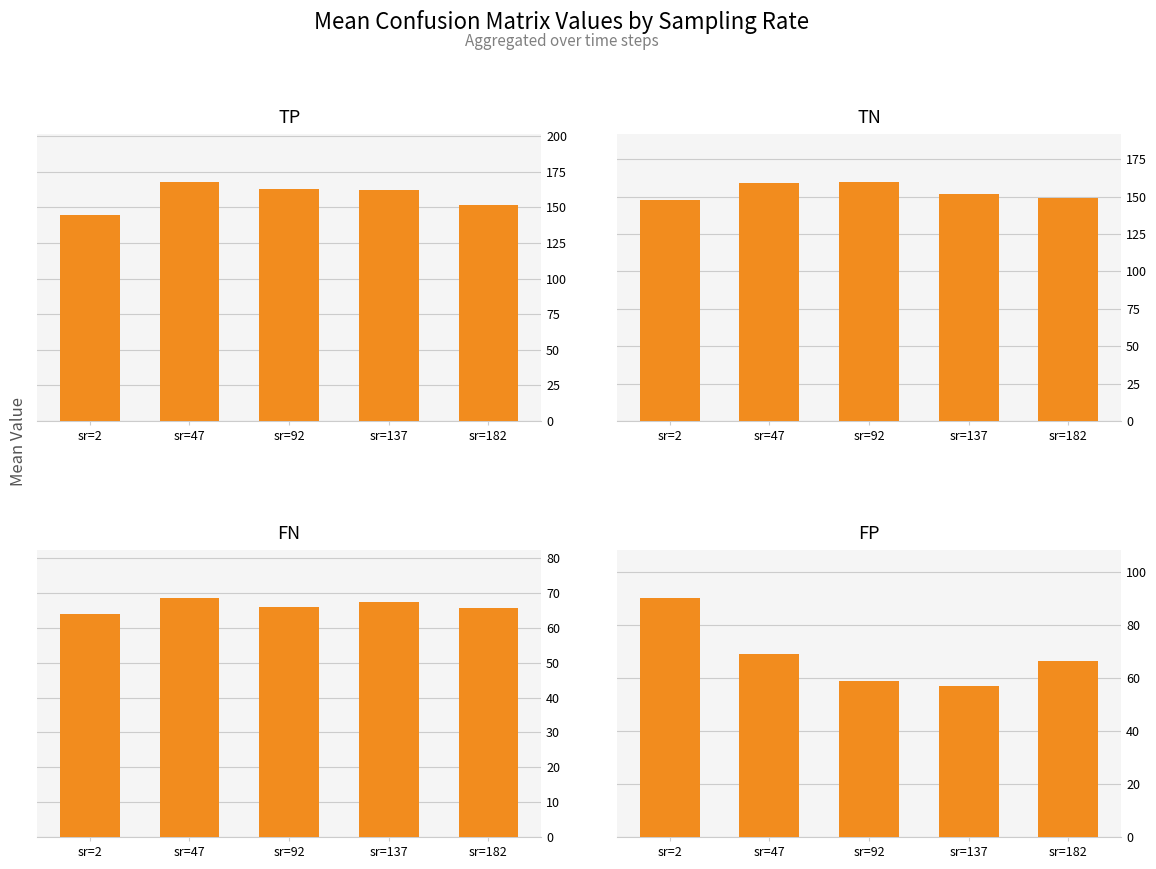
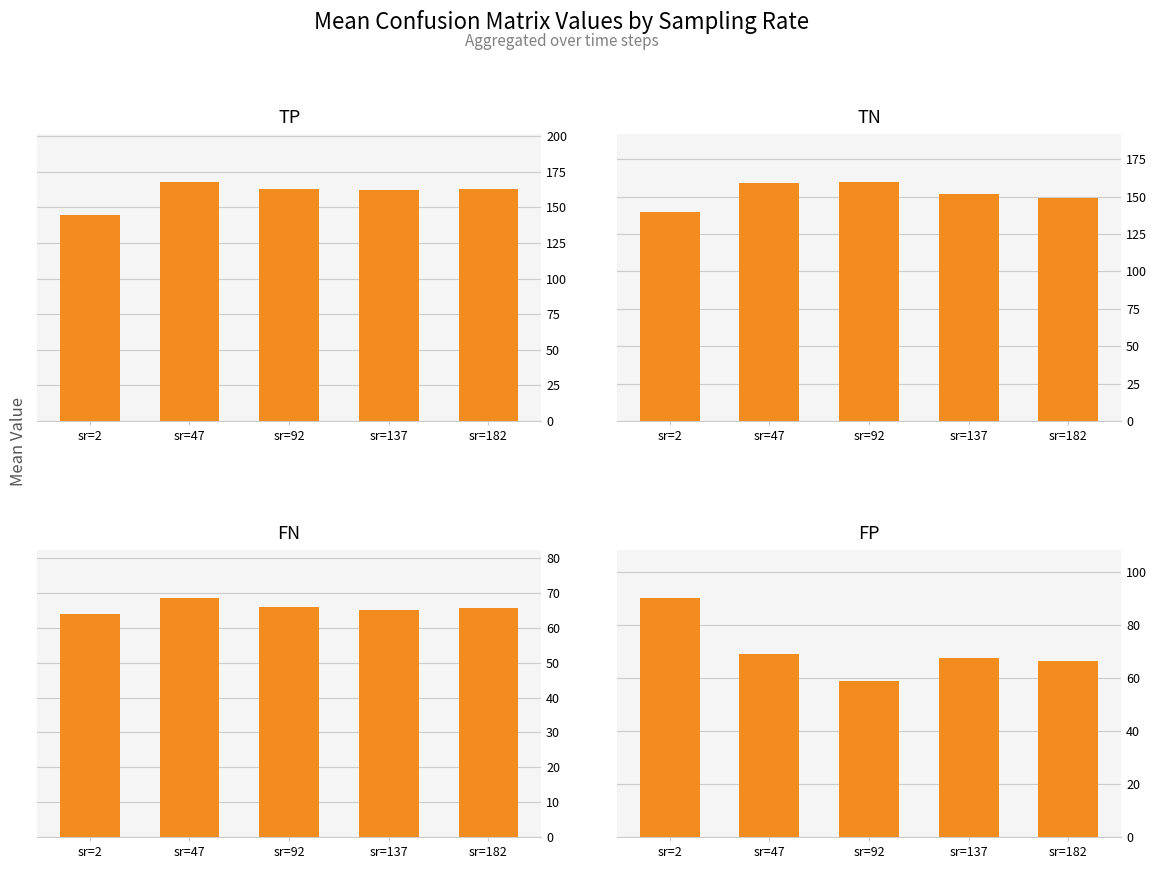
  {
    "TP": {
      "sr=2": 145,
      "sr=47": 168,
      "sr=92": 163,
      "sr=137": 162,
-     "sr=182": 152
+     "sr=182": 163
    },
    "TN": {
-     "sr=2": 148,
+     "sr=2": 139,
      "sr=47": 159,
      "sr=92": 160,
      "sr=137": 152,
      "sr=182": 149
    },
    "FN": {
      "sr=2": 64,
      "sr=47": 69,
      "sr=92": 66,
-     "sr=137": 67,
+     "sr=137": 65,
      "sr=182": 66
    },
    "FP": {
      "sr=2": 90,
      "sr=47": 69,
      "sr=92": 59,
-     "sr=137": 57,
+     "sr=137": 67,
      "sr=182": 67
    }
  }
